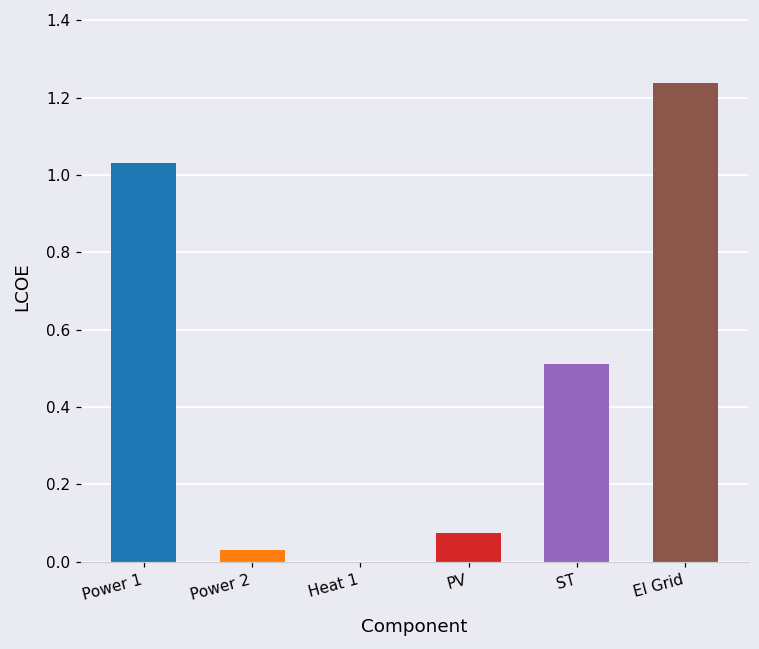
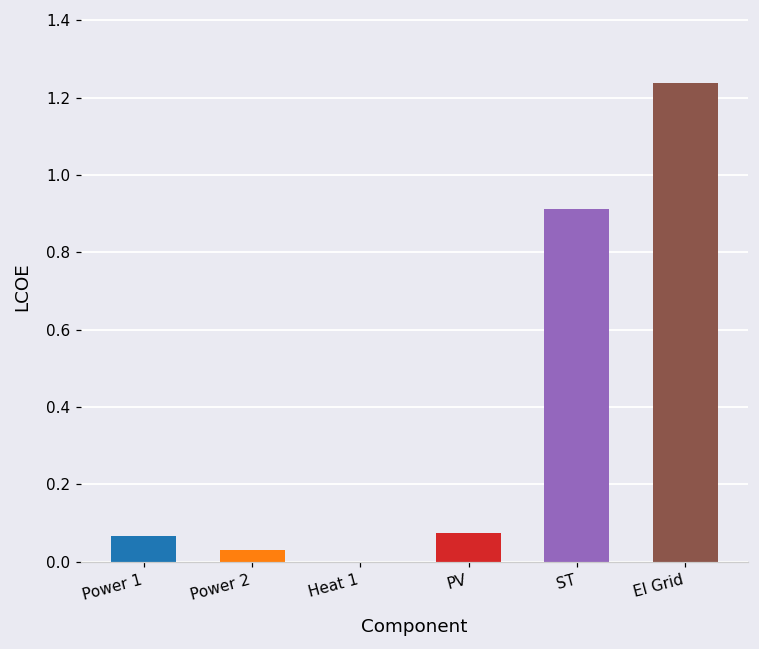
  {
-   "Power 1": 1.03,
+   "Power 1": 0.06,
    "Power 2": 0.03,
    "Heat 1": 0.00,
    "PV": 0.07,
-   "ST": 0.51,
+   "ST": 0.91,
    "El Grid": 1.24
  }
